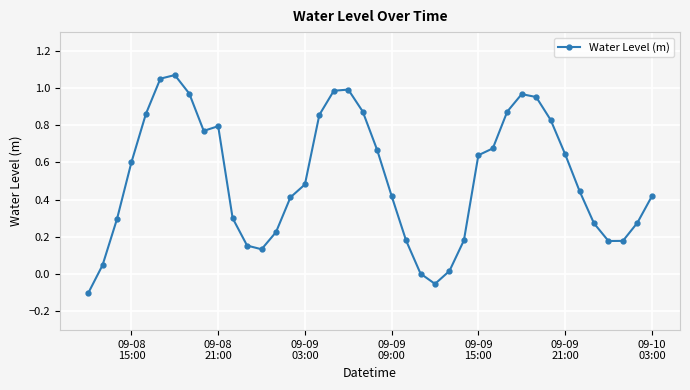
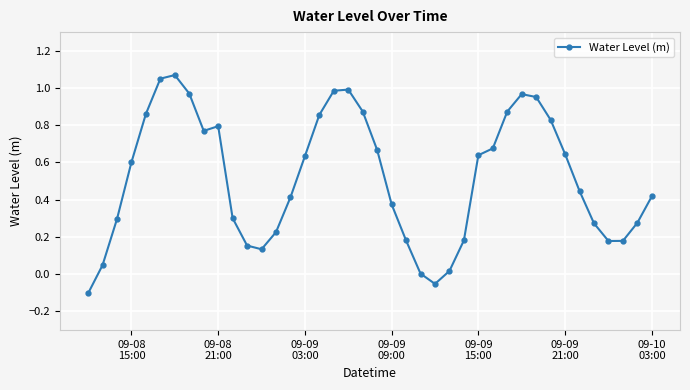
  {
    "09-08 15:00": 0.60,
    "09-08 21:00": 0.79,
-   "09-09 03:00": 0.48,
-   "09-09 09:00": 0.42,
+   "09-09 03:00": 0.63,
+   "09-09 09:00": 0.38,
    "09-09 15:00": 0.64,
    "09-09 21:00": 0.65,
    "09-10 03:00": 0.42
  }
